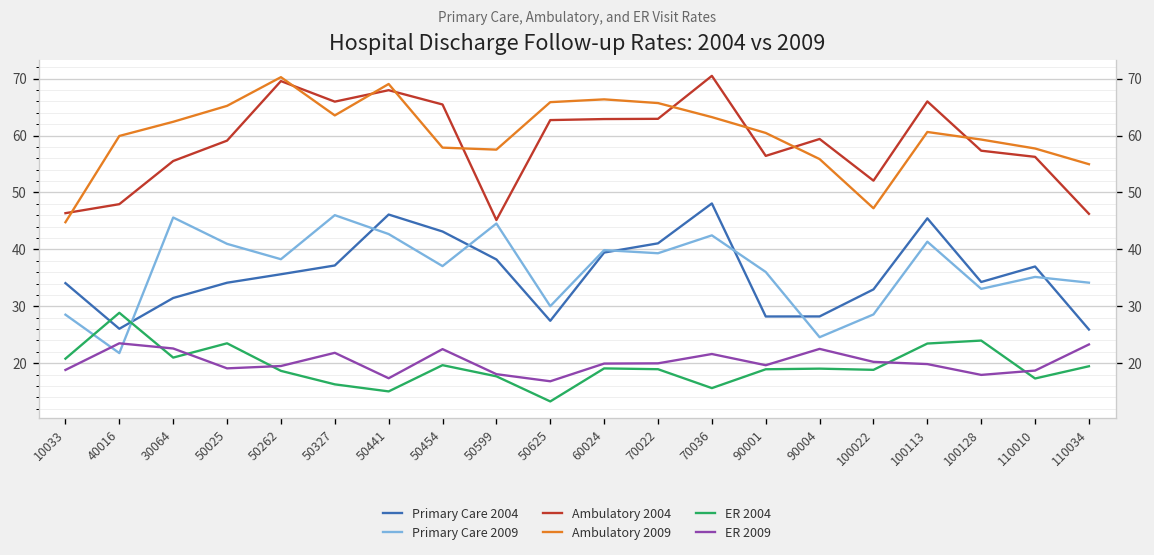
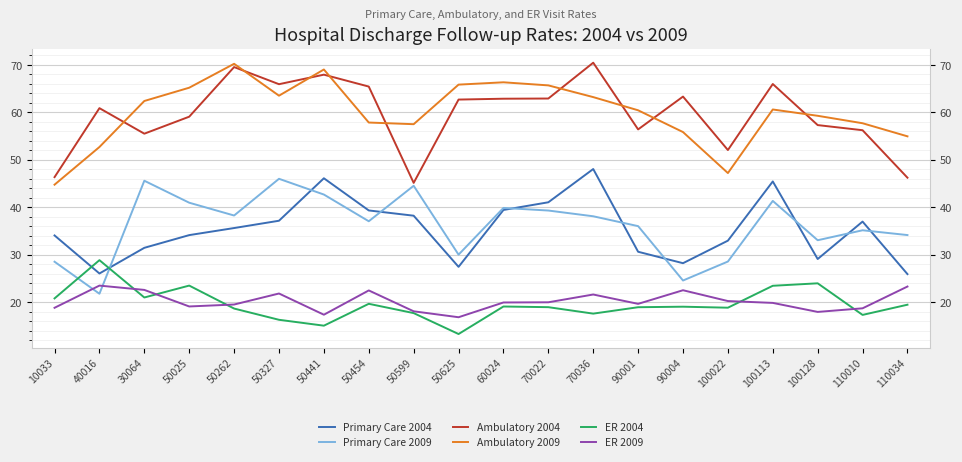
  {
    "Primary Care 2004": {
      "10033": 34,
      "40016": 26,
      "30064": 31,
      "50025": 34,
      "50262": 36,
      "50327": 37,
      "50441": 46,
-     "50454": 43,
+     "50454": 39,
      "50599": 38,
      "50625": 27,
      "70022": 41,
      "70036": 48,
-     "90001": 28,
+     "90001": 31,
      "90004": 28,
      "100022": 33,
      "100113": 45,
-     "100128": 34,
+     "100128": 29,
      "110010": 37,
      "110034": 26
    },
    "Primary Care 2009": {
      "10033": 29,
      "40016": 22,
      "30064": 46,
      "50025": 41,
      "50262": 38,
      "50327": 46,
      "50441": 43,
      "50454": 37,
      "50599": 45,
      "50625": 30,
      "70022": 39,
-     "70036": 42,
+     "70036": 38,
      "90001": 36,
      "90004": 25,
      "100022": 29,
      "100113": 41,
      "100128": 33,
      "110010": 35,
      "110034": 34
    },
    "Ambulatory 2004": {
      "10033": 46,
-     "40016": 48,
+     "40016": 61,
      "30064": 56,
      "50025": 59,
      "50262": 70,
      "50327": 66,
      "50441": 68,
      "50454": 65,
      "50599": 45,
      "50625": 63,
      "60024": 63,
      "70022": 63,
      "70036": 70,
      "90001": 56,
-     "90004": 59,
+     "90004": 63,
      "100022": 52,
      "100113": 66,
      "100128": 57,
      "110010": 56,
      "110034": 46
    },
    "Ambulatory 2009": {
      "10033": 45,
-     "40016": 60,
+     "40016": 53,
      "30064": 62,
      "50025": 65,
      "50262": 70,
      "50327": 64,
      "50441": 69,
      "50454": 58,
      "50599": 58,
      "50625": 66,
      "60024": 66,
      "70022": 66,
      "70036": 63,
      "90001": 60,
      "90004": 56,
      "100022": 47,
      "100113": 61,
      "100128": 59,
      "110010": 58,
      "110034": 55
    },
    "ER 2004": {
      "10033": 21,
      "40016": 29,
      "30064": 21,
      "50025": 24,
      "50262": 19,
      "50327": 16,
      "50441": 15,
      "50454": 20,
      "50625": 13,
      "60024": 19,
      "70022": 19,
-     "70036": 16,
+     "70036": 18,
      "90001": 19,
      "90004": 19,
      "100022": 19,
      "100113": 23,
      "100128": 24,
      "110010": 17,
      "110034": 19
    },
    "ER 2009": {
      "10033": 19,
      "40016": 24,
      "30064": 23,
      "50025": 19,
      "50262": 20,
      "50327": 22,
      "50441": 17,
      "50454": 22,
      "50625": 17,
      "60024": 20,
      "70022": 20,
      "70036": 22,
      "90001": 20,
      "90004": 23,
      "100022": 20,
      "100113": 20,
      "100128": 18,
      "110010": 19,
      "110034": 23
    }
  }
